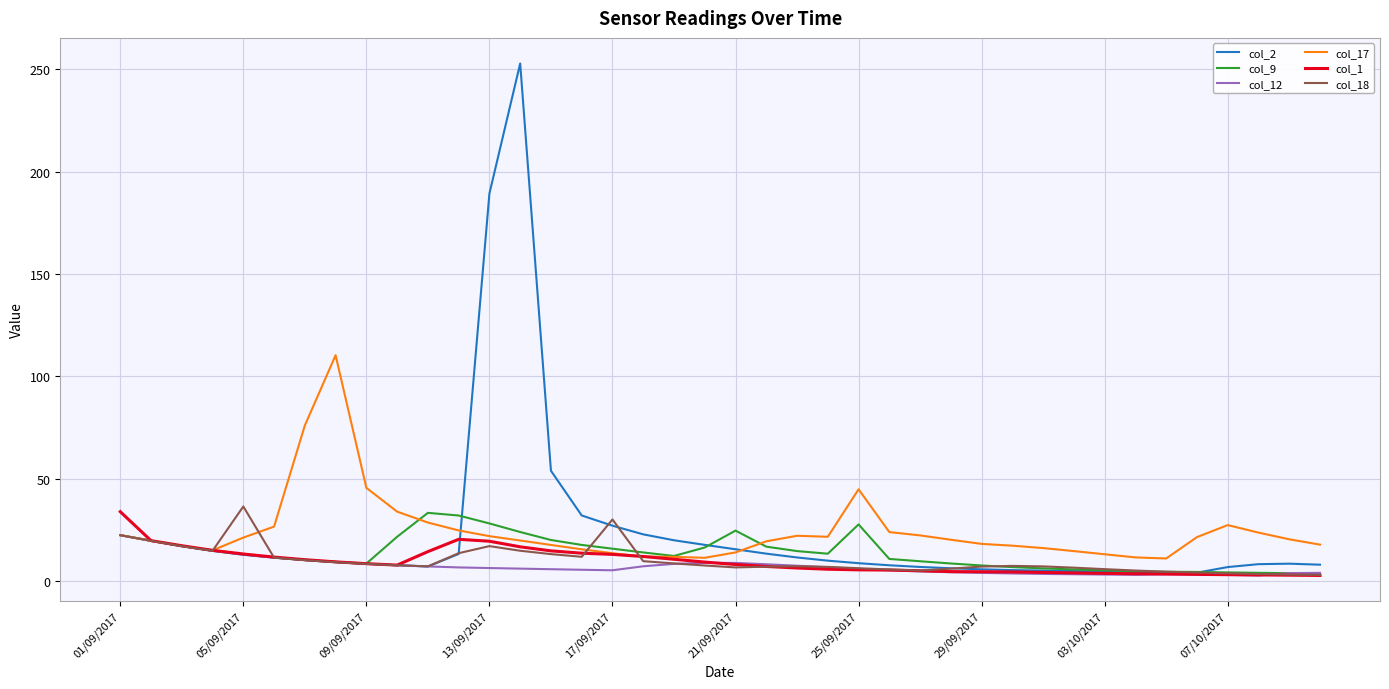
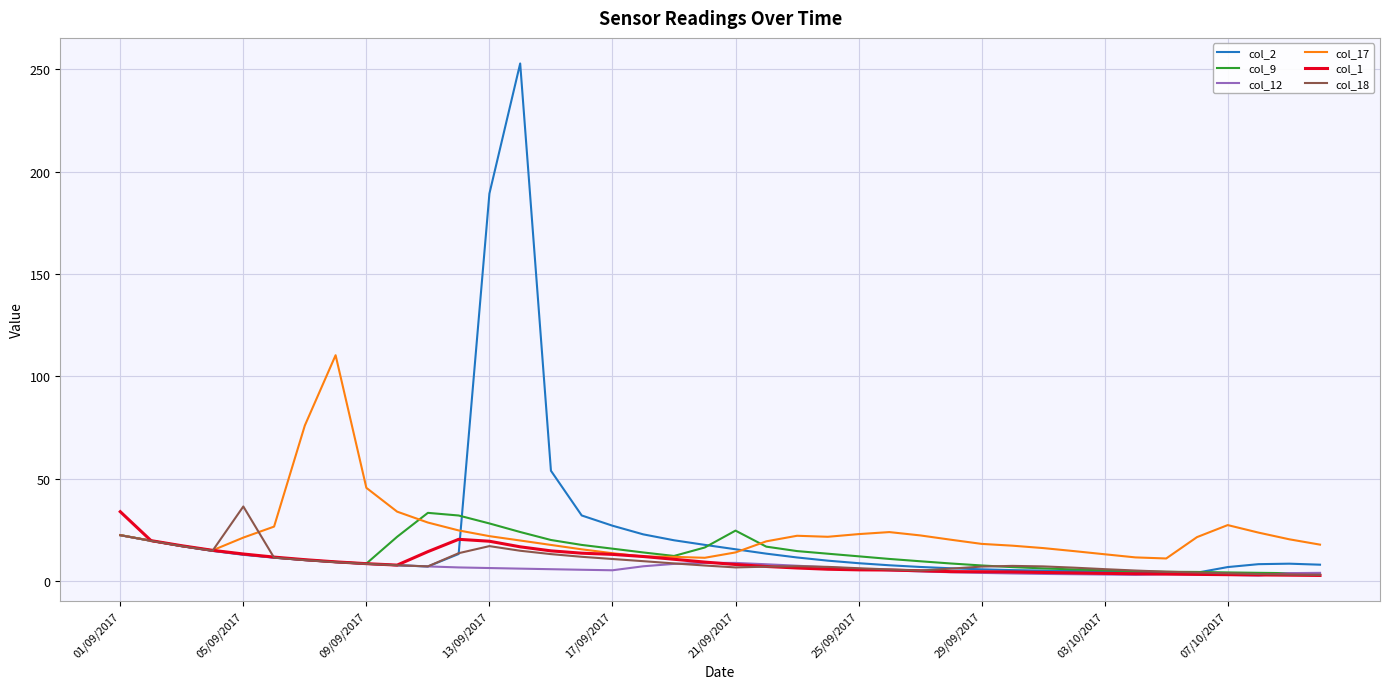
  {
    "col_2": {
      "13/09/2017": 189,
      "17/09/2017": 27,
      "21/09/2017": 16,
      "25/09/2017": 9,
      "07/10/2017": 7
    },
    "col_9": {
      "13/09/2017": 28,
      "17/09/2017": 16,
      "21/09/2017": 25,
-     "25/09/2017": 28
+     "25/09/2017": 12
    },
    "col_12": {
      "13/09/2017": 6,
      "17/09/2017": 5
    },
    "col_17": {
      "05/09/2017": 21,
      "09/09/2017": 46,
      "13/09/2017": 22,
      "21/09/2017": 14,
-     "25/09/2017": 45,
+     "25/09/2017": 23,
      "29/09/2017": 18,
      "03/10/2017": 13,
      "07/10/2017": 27
    },
    "col_1": {
      "01/09/2017": 34,
      "13/09/2017": 20
    },
    "col_18": {
      "05/09/2017": 36,
      "13/09/2017": 17,
-     "17/09/2017": 30,
+     "17/09/2017": 11,
      "21/09/2017": 7
    }
  }
